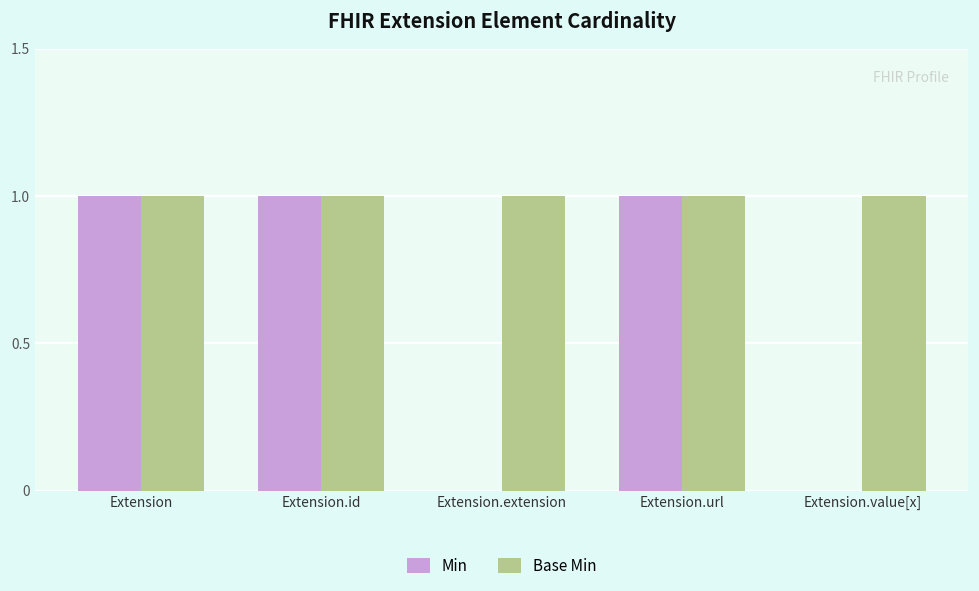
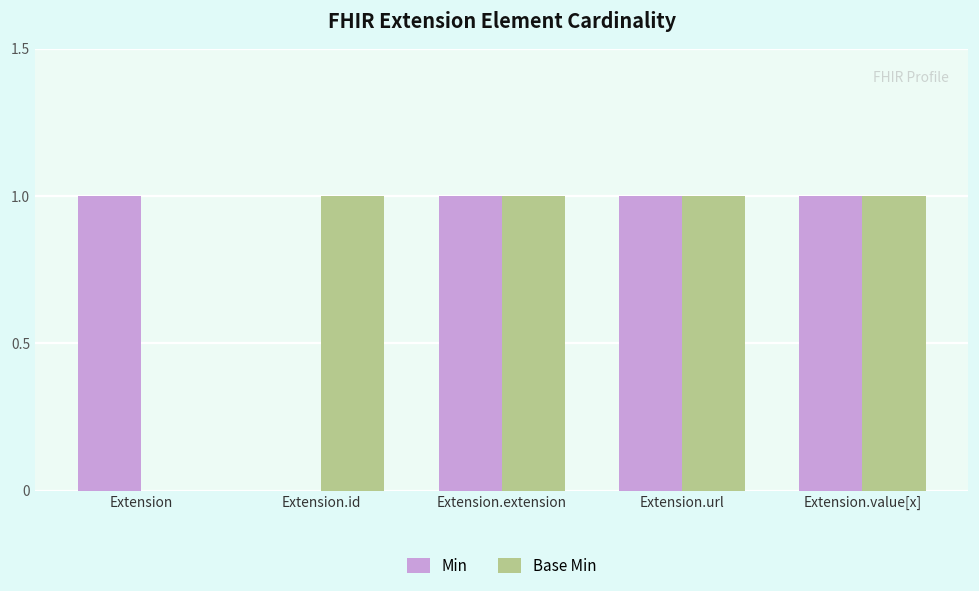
  {
    "Min": {
      "Extension": 1,
-     "Extension.id": 1,
-     "Extension.extension": 0,
+     "Extension.id": 0,
+     "Extension.extension": 1,
      "Extension.url": 1,
-     "Extension.value[x]": 0
+     "Extension.value[x]": 1
    },
    "Base Min": {
-     "Extension": 1,
+     "Extension": 0,
      "Extension.id": 1,
      "Extension.extension": 1,
      "Extension.url": 1,
      "Extension.value[x]": 1
    }
  }
